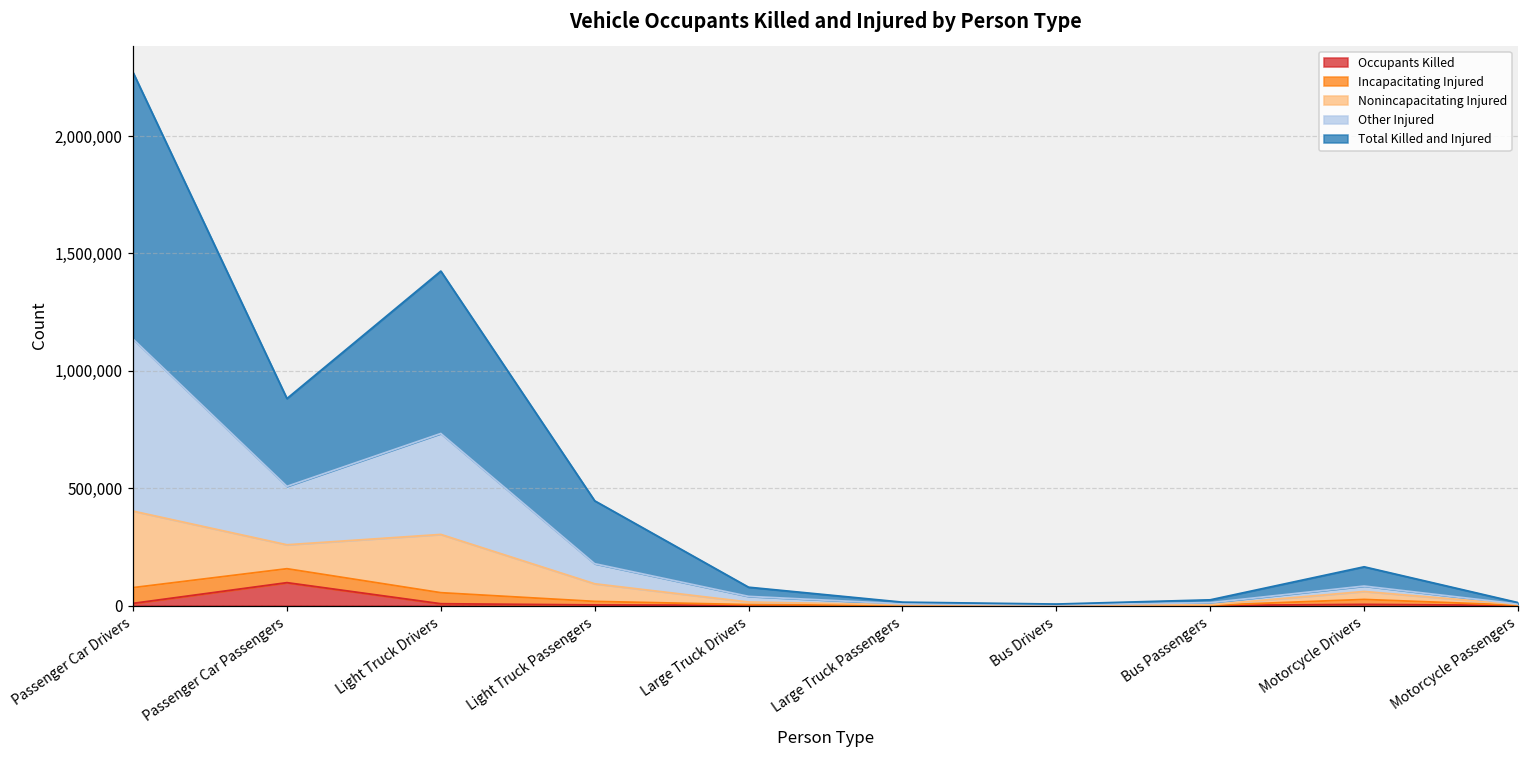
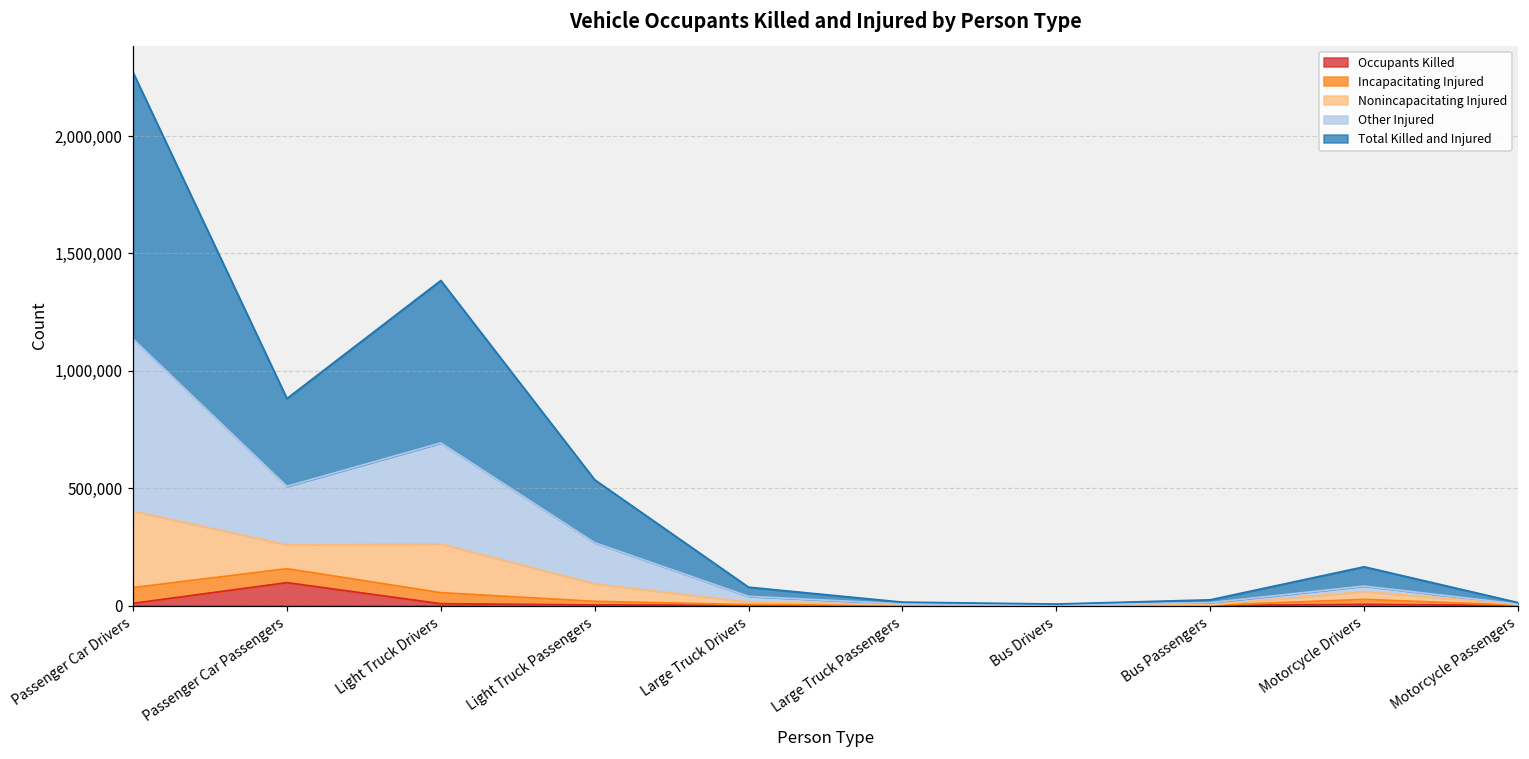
  {
    "Occupants Killed": {
      "Passenger Car Drivers": "10,000",
      "Passenger Car Passengers": "100,000",
      "Light Truck Drivers": "10,000",
      "Light Truck Passengers": "0",
      "Motorcycle Drivers": "0"
    },
    "Incapacitating Injured": {
      "Passenger Car Drivers": "70,000",
      "Passenger Car Passengers": "60,000",
      "Light Truck Drivers": "50,000",
      "Light Truck Passengers": "20,000",
      "Motorcycle Drivers": "20,000"
    },
    "Nonincapacitating Injured": {
      "Passenger Car Drivers": "330,000",
      "Passenger Car Passengers": "100,000",
-     "Light Truck Drivers": "250,000",
+     "Light Truck Drivers": "210,000",
      "Light Truck Passengers": "80,000",
      "Motorcycle Drivers": "30,000"
    },
    "Other Injured": {
      "Passenger Car Drivers": "730,000",
      "Passenger Car Passengers": "250,000",
      "Light Truck Drivers": "430,000",
-     "Light Truck Passengers": "90,000",
+     "Light Truck Passengers": "180,000",
      "Large Truck Drivers": "20,000",
      "Motorcycle Drivers": "20,000"
    },
    "Total Killed and Injured": {
      "Passenger Car Drivers": "1,140,000",
      "Passenger Car Passengers": "370,000",
      "Light Truck Drivers": "690,000",
      "Light Truck Passengers": "270,000",
      "Large Truck Drivers": "40,000",
      "Bus Passengers": "10,000",
      "Motorcycle Drivers": "80,000"
    }
  }
